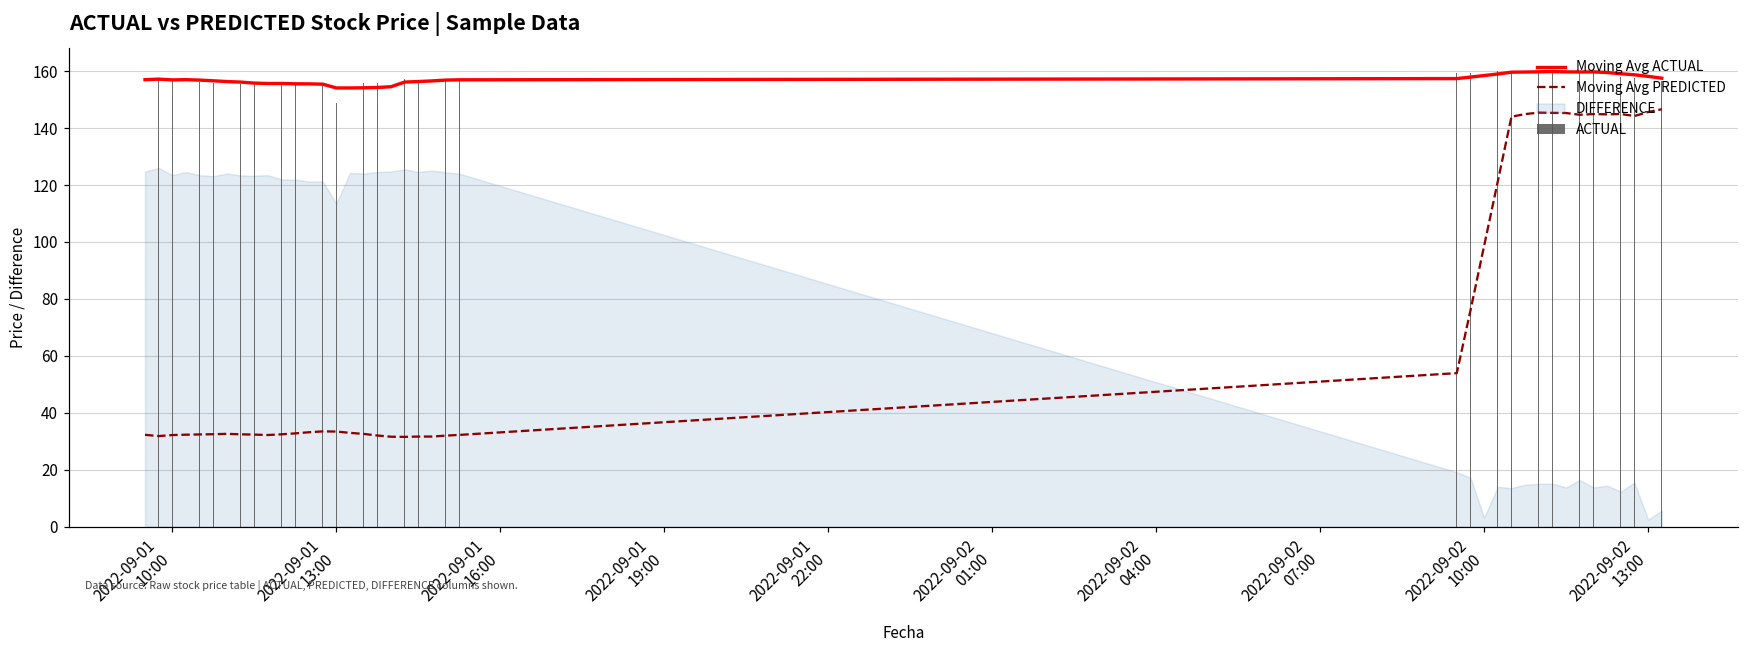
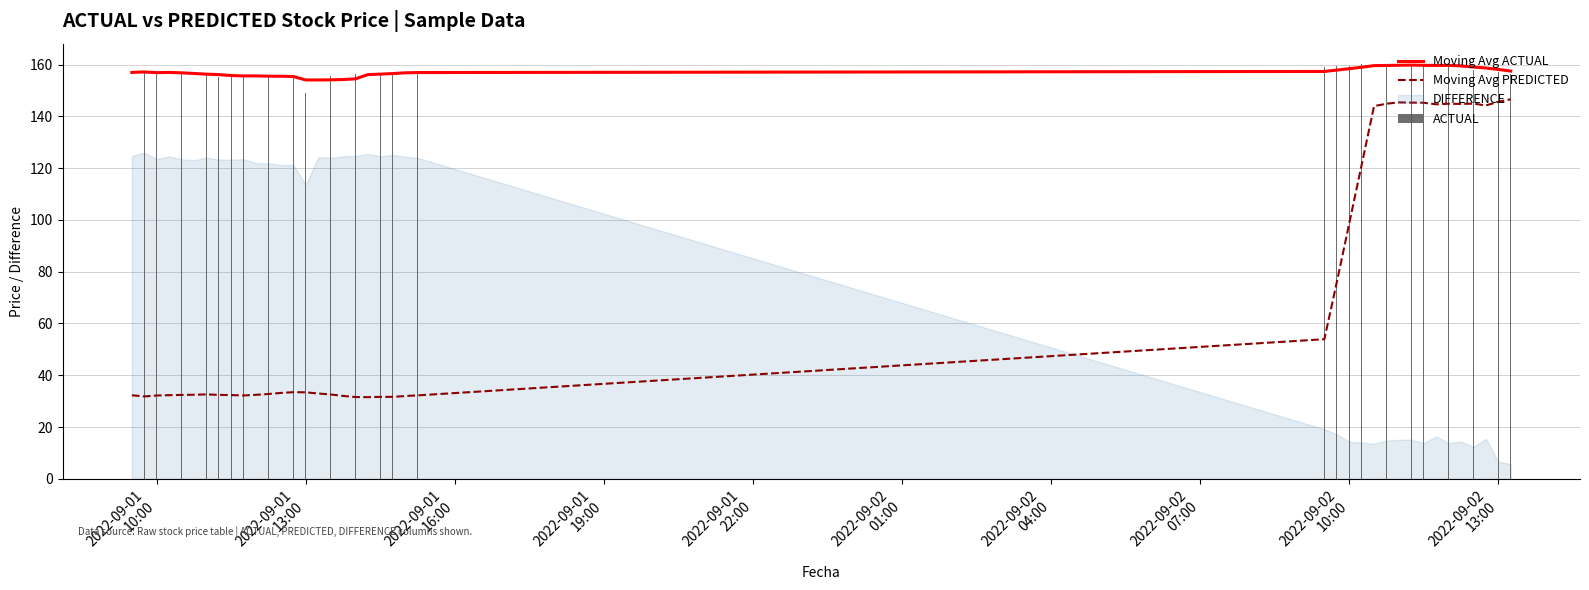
  {
    "Moving Avg ACTUAL": {
      "2022-09-01 10:00": 157,
      "2022-09-01 13:00": 154,
      "2022-09-02 10:00": 158,
      "2022-09-02 13:00": 158
    },
    "ACTUAL": {
      "2022-09-01 10:00": 156,
      "2022-09-01 13:00": 149,
      "2022-09-02 10:00": 160,
      "2022-09-02 13:00": 157
    },
    "DIFFERENCE": {
      "2022-09-01 10:00": 123,
      "2022-09-01 13:00": 113,
-     "2022-09-02 10:00": 3,
-     "2022-09-02 13:00": 2
+     "2022-09-02 10:00": 14,
+     "2022-09-02 13:00": 7
    },
    "Moving Avg PREDICTED": {
      "2022-09-01 10:00": 32,
      "2022-09-01 13:00": 33,
      "2022-09-02 10:00": 99,
      "2022-09-02 13:00": 146
    }
  }
